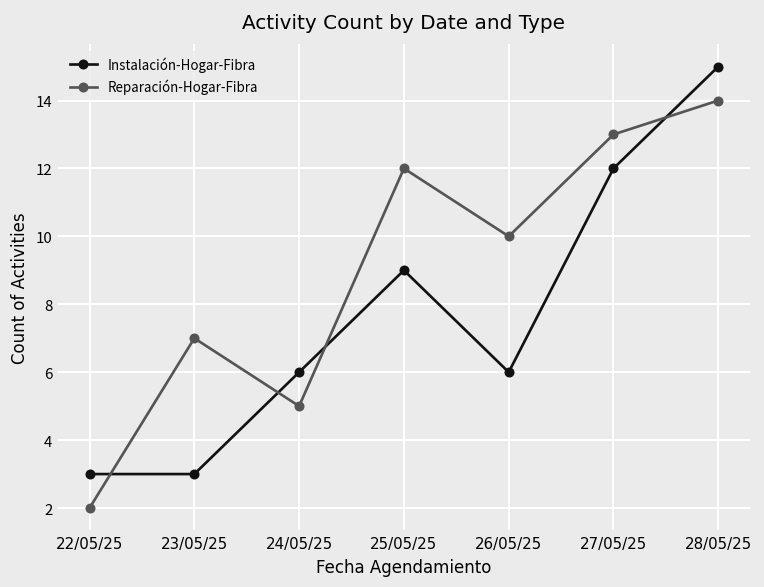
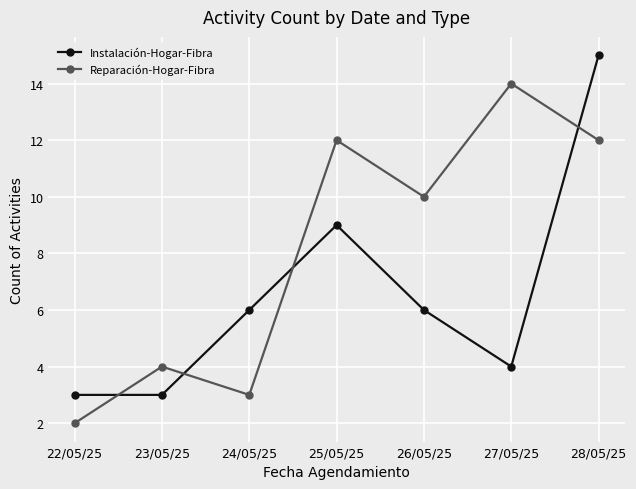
  {
    "Instalación-Hogar-Fibra": {
      "22/05/25": 3,
      "23/05/25": 3,
      "24/05/25": 6,
      "25/05/25": 9,
      "26/05/25": 6,
-     "27/05/25": 12,
+     "27/05/25": 4,
      "28/05/25": 15
    },
    "Reparación-Hogar-Fibra": {
      "22/05/25": 2,
-     "23/05/25": 7,
-     "24/05/25": 5,
+     "23/05/25": 4,
+     "24/05/25": 3,
      "25/05/25": 12,
      "26/05/25": 10,
-     "27/05/25": 13,
-     "28/05/25": 14
+     "27/05/25": 14,
+     "28/05/25": 12
    }
  }
